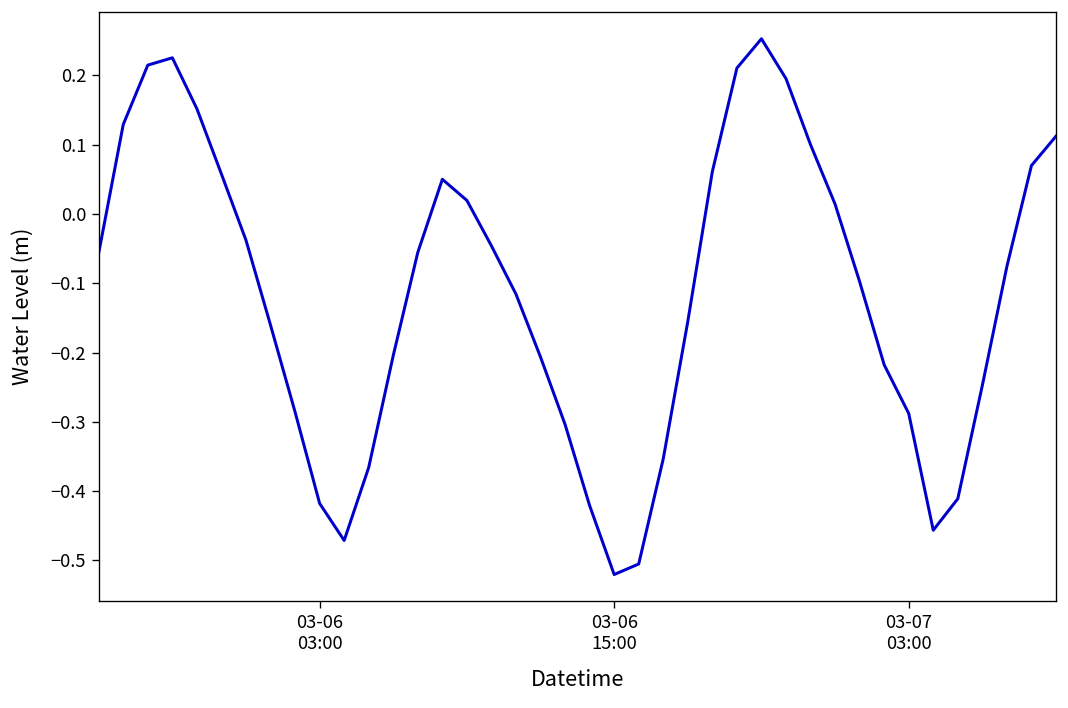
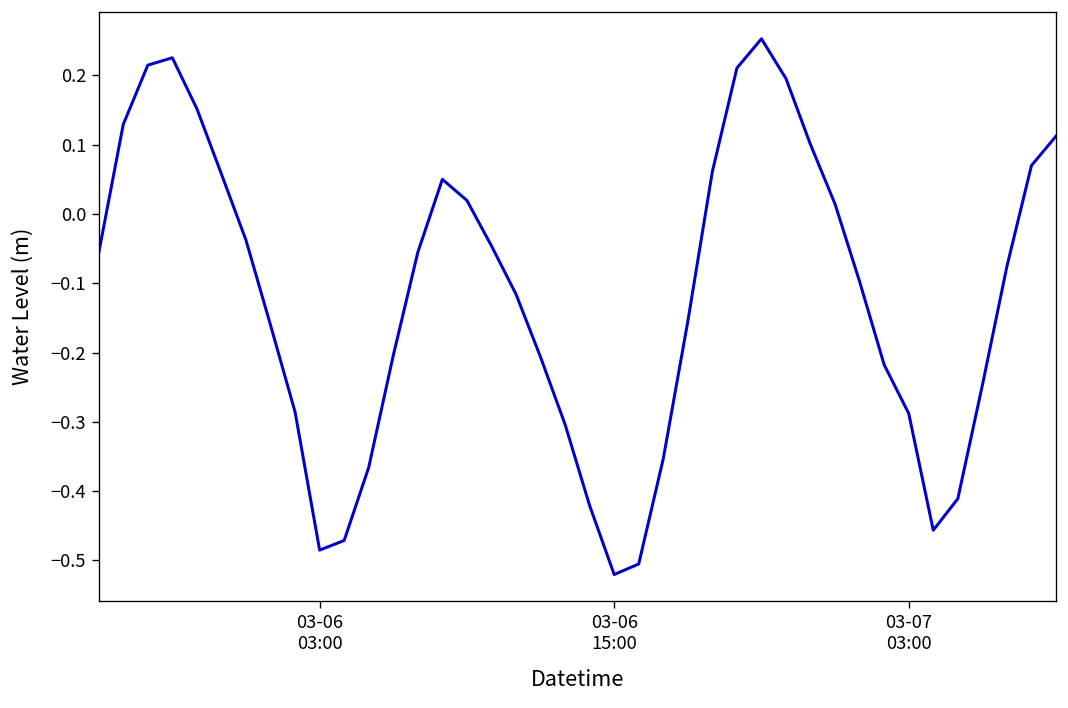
  {
-   "03-06 03:00": -0.42,
+   "03-06 03:00": -0.49,
    "03-06 15:00": -0.52,
    "03-07 03:00": -0.29
  }
